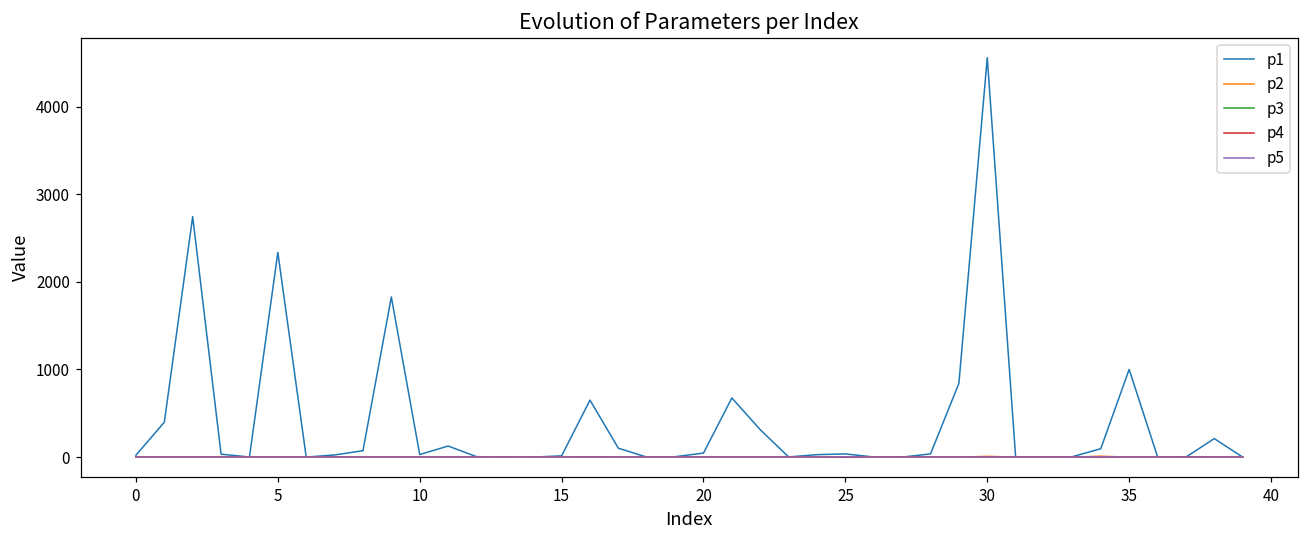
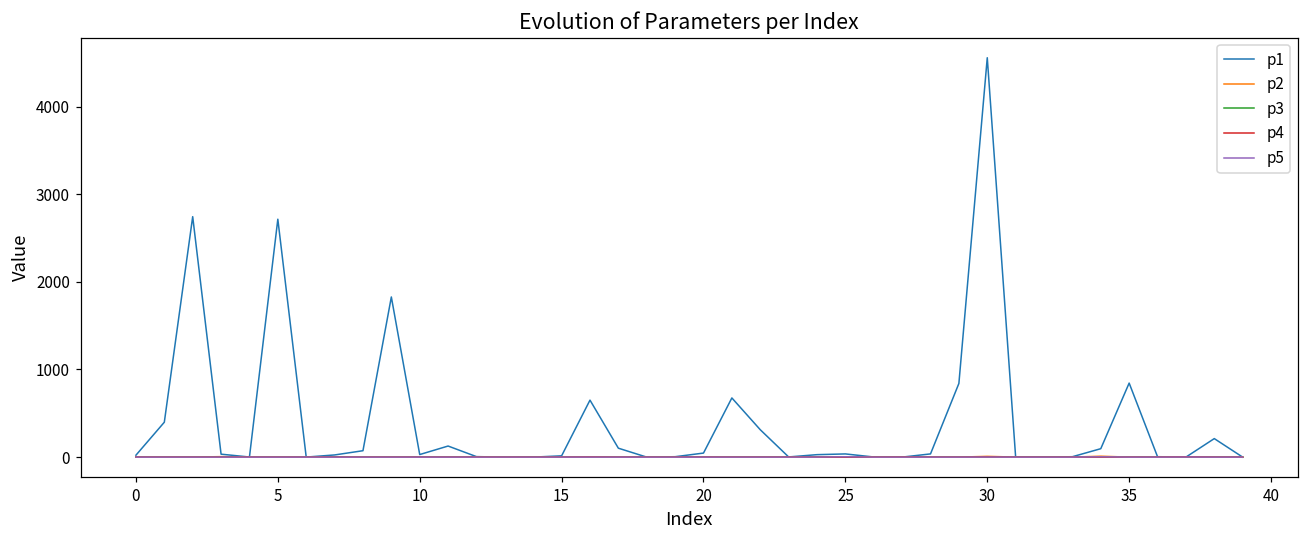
  {
    "p1": {
-     "5": 2300,
+     "5": 2700,
      "20": 0,
      "25": 0,
      "30": 4600,
-     "35": 1000
+     "35": 800
    }
  }
